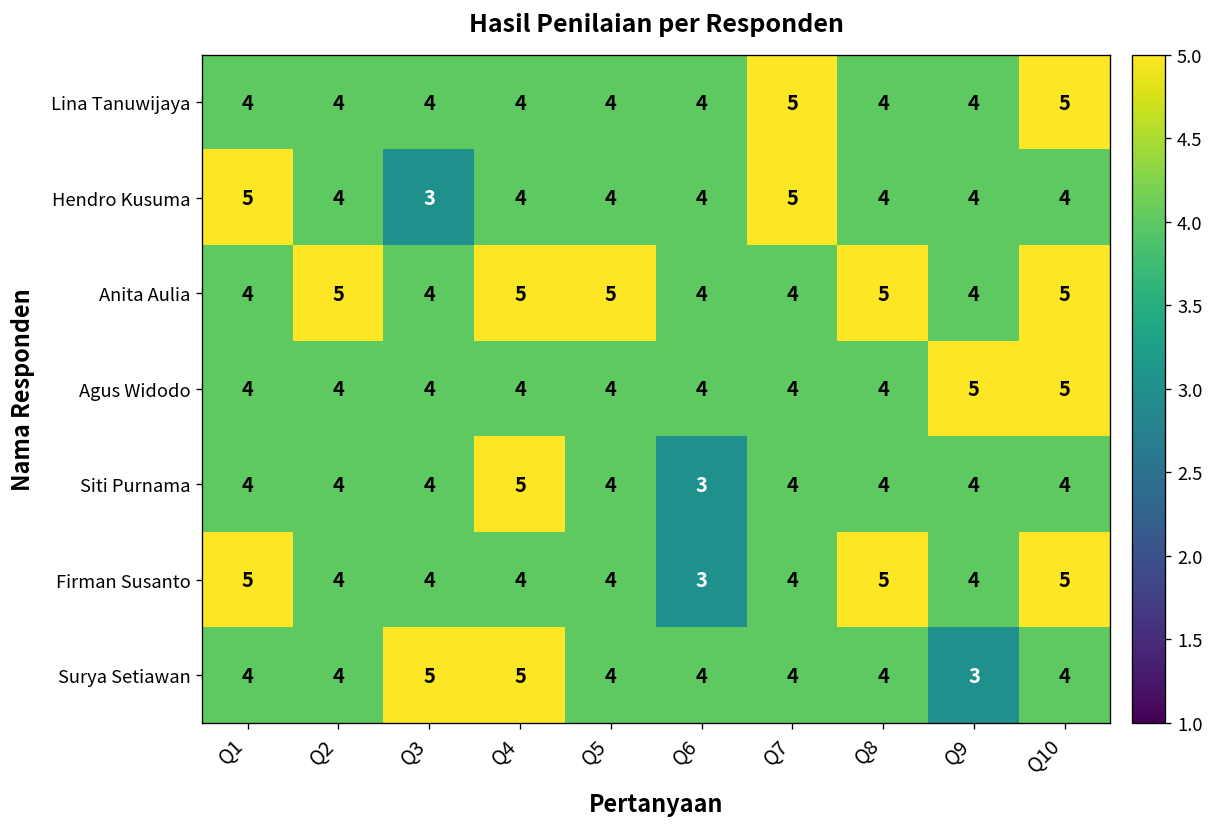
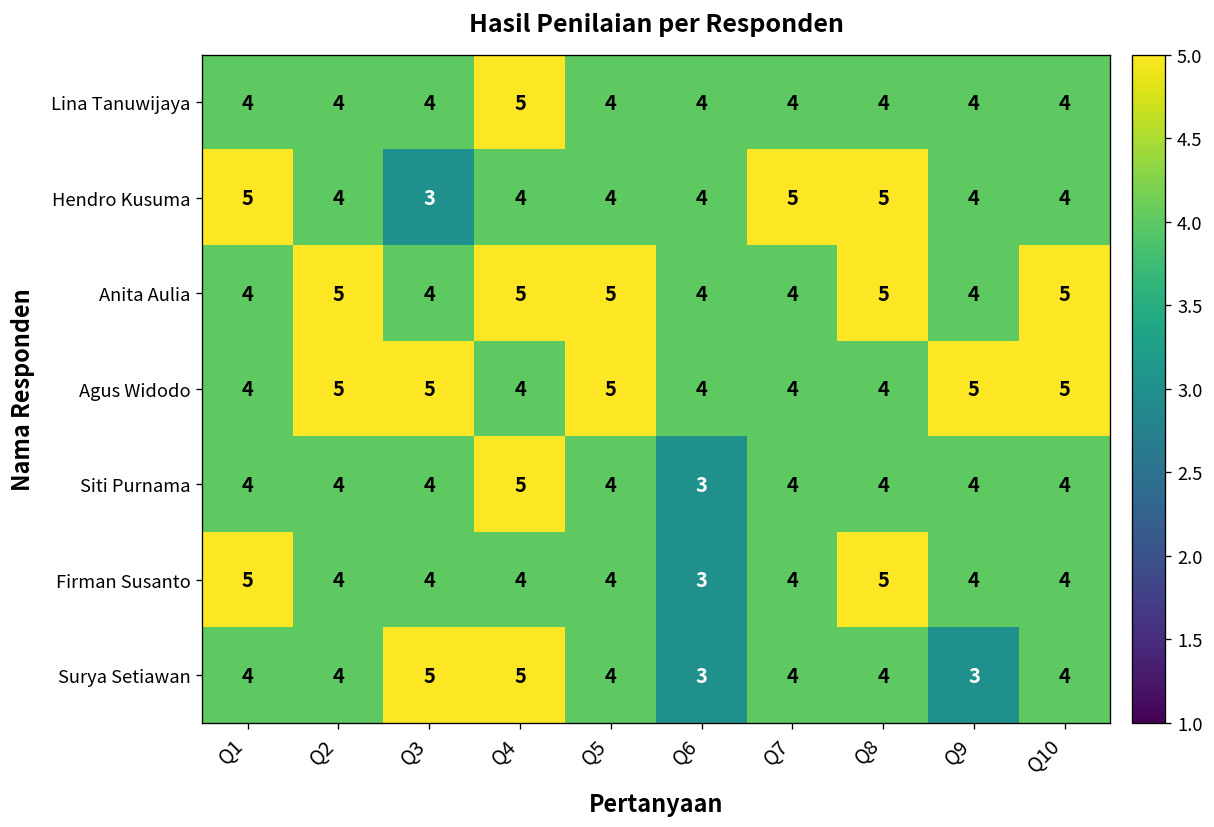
  {
    "Lina Tanuwijaya": {
      "Q1": 4,
      "Q2": 4,
      "Q3": 4,
-     "Q4": 4,
+     "Q4": 5,
      "Q5": 4,
      "Q6": 4,
-     "Q7": 5,
+     "Q7": 4,
      "Q8": 4,
      "Q9": 4,
-     "Q10": 5
+     "Q10": 4
    },
    "Hendro Kusuma": {
      "Q1": 5,
      "Q2": 4,
      "Q3": 3,
      "Q4": 4,
      "Q5": 4,
      "Q6": 4,
      "Q7": 5,
-     "Q8": 4,
+     "Q8": 5,
      "Q9": 4,
      "Q10": 4
    },
    "Anita Aulia": {
      "Q1": 4,
      "Q2": 5,
      "Q3": 4,
      "Q4": 5,
      "Q5": 5,
      "Q6": 4,
      "Q7": 4,
      "Q8": 5,
      "Q9": 4,
      "Q10": 5
    },
    "Agus Widodo": {
      "Q1": 4,
-     "Q2": 4,
-     "Q3": 4,
+     "Q2": 5,
+     "Q3": 5,
      "Q4": 4,
-     "Q5": 4,
+     "Q5": 5,
      "Q6": 4,
      "Q7": 4,
      "Q8": 4,
      "Q9": 5,
      "Q10": 5
    },
    "Siti Purnama": {
      "Q1": 4,
      "Q2": 4,
      "Q3": 4,
      "Q4": 5,
      "Q5": 4,
      "Q6": 3,
      "Q7": 4,
      "Q8": 4,
      "Q9": 4,
      "Q10": 4
    },
    "Firman Susanto": {
      "Q1": 5,
      "Q2": 4,
      "Q3": 4,
      "Q4": 4,
      "Q5": 4,
      "Q6": 3,
      "Q7": 4,
      "Q8": 5,
      "Q9": 4,
-     "Q10": 5
+     "Q10": 4
    },
    "Surya Setiawan": {
      "Q1": 4,
      "Q2": 4,
      "Q3": 5,
      "Q4": 5,
      "Q5": 4,
-     "Q6": 4,
+     "Q6": 3,
      "Q7": 4,
      "Q8": 4,
      "Q9": 3,
      "Q10": 4
    }
  }
